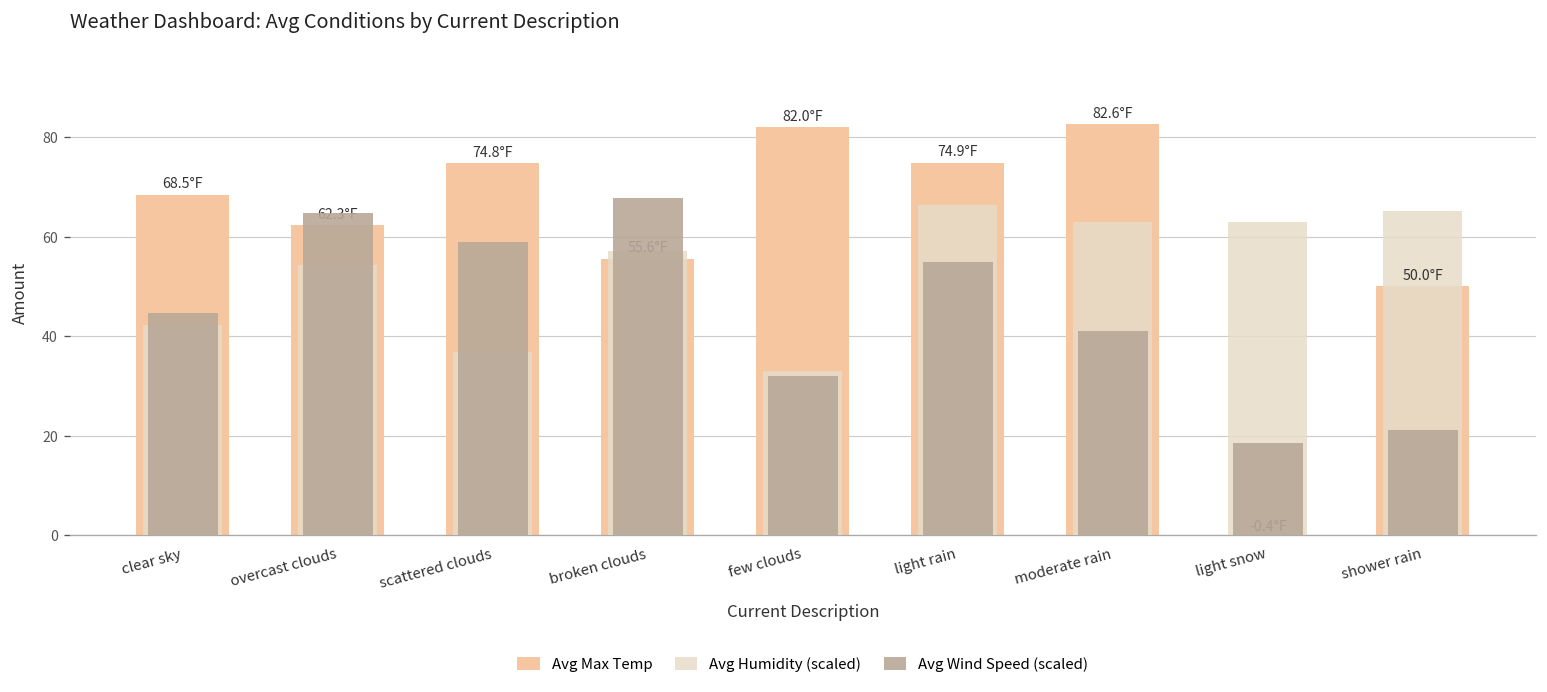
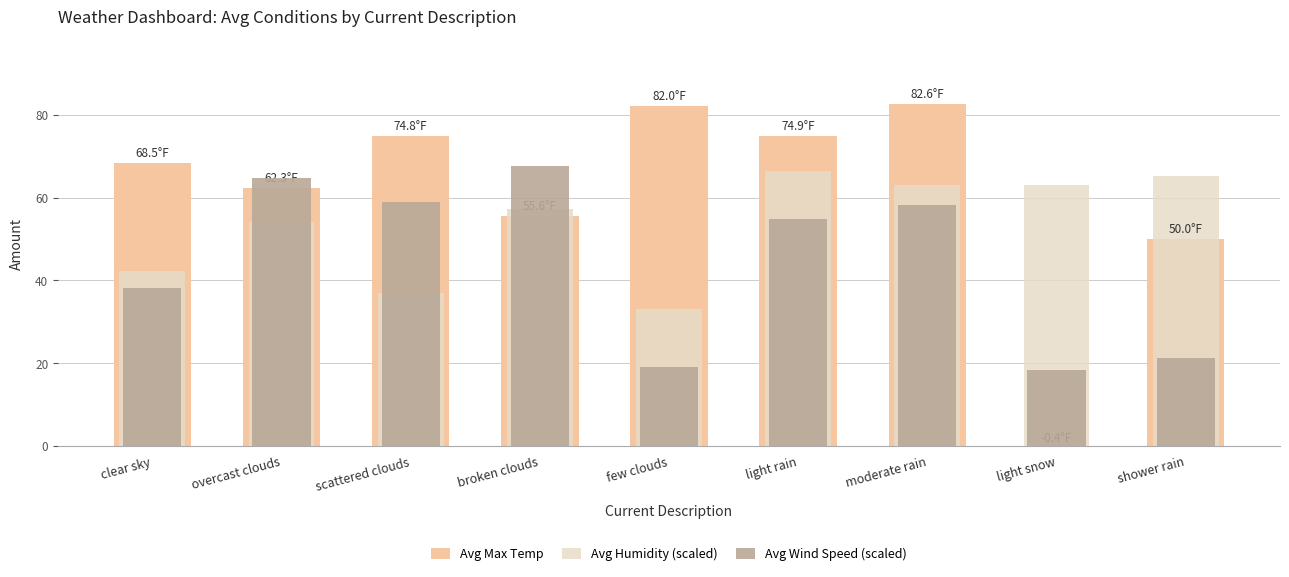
  {
    "Avg Wind Speed (scaled)": {
-     "clear sky": 45,
+     "clear sky": 38,
      "broken clouds": 68,
-     "few clouds": 32,
-     "moderate rain": 41
+     "few clouds": 19,
+     "moderate rain": 58
    }
  }
